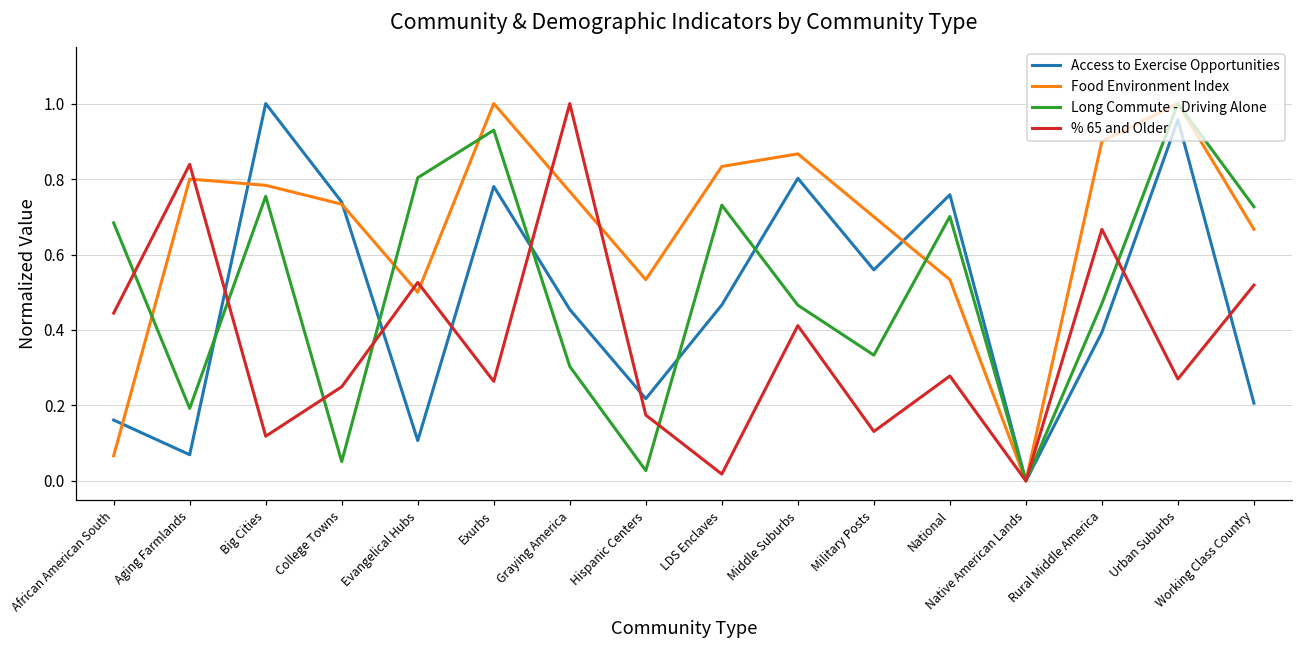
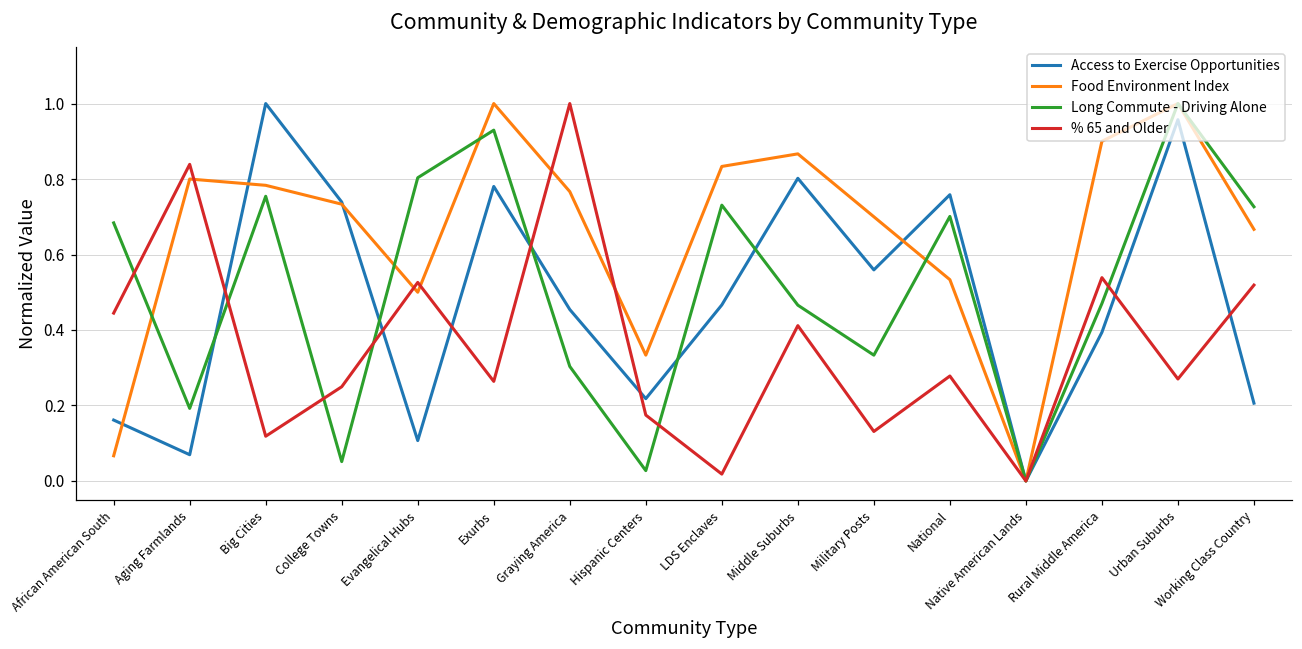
  {
    "Access to Exercise Opportunities": {
      "African American South": 0.16,
      "Aging Farmlands": 0.07,
      "Big Cities": 1.00,
      "Evangelical Hubs": 0.11,
      "Exurbs": 0.78,
      "Graying America": 0.45,
      "Hispanic Centers": 0.22,
      "LDS Enclaves": 0.47,
      "Middle Suburbs": 0.80,
      "Military Posts": 0.56,
      "National": 0.76,
      "Rural Middle America": 0.39,
      "Working Class Country": 0.21
    },
    "Food Environment Index": {
      "African American South": 0.07,
      "Aging Farmlands": 0.80,
      "Big Cities": 0.78,
      "Evangelical Hubs": 0.50,
      "Exurbs": 1.00,
      "Graying America": 0.77,
-     "Hispanic Centers": 0.53,
+     "Hispanic Centers": 0.33,
      "LDS Enclaves": 0.83,
      "Middle Suburbs": 0.87,
      "Military Posts": 0.70,
      "National": 0.53,
      "Working Class Country": 0.67
    },
    "Long Commute - Driving Alone": {
      "African American South": 0.68,
      "Aging Farmlands": 0.19,
      "Big Cities": 0.75,
      "College Towns": 0.05,
      "Evangelical Hubs": 0.80,
      "Exurbs": 0.93,
      "Graying America": 0.30,
      "Hispanic Centers": 0.03,
      "LDS Enclaves": 0.73,
      "Middle Suburbs": 0.47,
      "Military Posts": 0.33,
      "National": 0.70,
      "Rural Middle America": 0.47,
      "Working Class Country": 0.73
    },
    "% 65 and Older": {
      "African American South": 0.44,
      "Aging Farmlands": 0.84,
      "Big Cities": 0.12,
      "College Towns": 0.25,
      "Evangelical Hubs": 0.53,
      "Exurbs": 0.26,
      "Graying America": 1.00,
      "Hispanic Centers": 0.17,
      "LDS Enclaves": 0.02,
      "Middle Suburbs": 0.41,
      "Military Posts": 0.13,
      "National": 0.28,
-     "Rural Middle America": 0.67,
+     "Rural Middle America": 0.54,
      "Urban Suburbs": 0.27,
      "Working Class Country": 0.52
    }
  }
